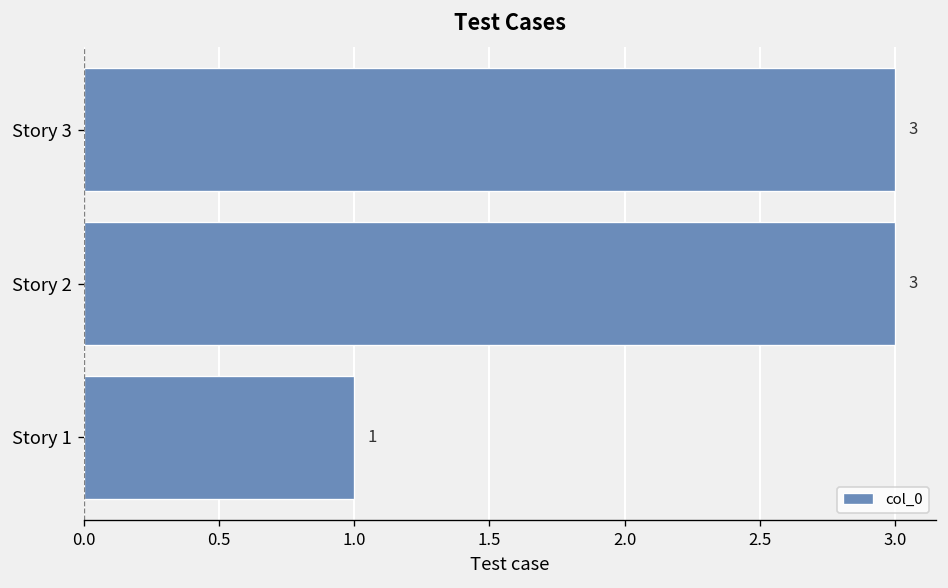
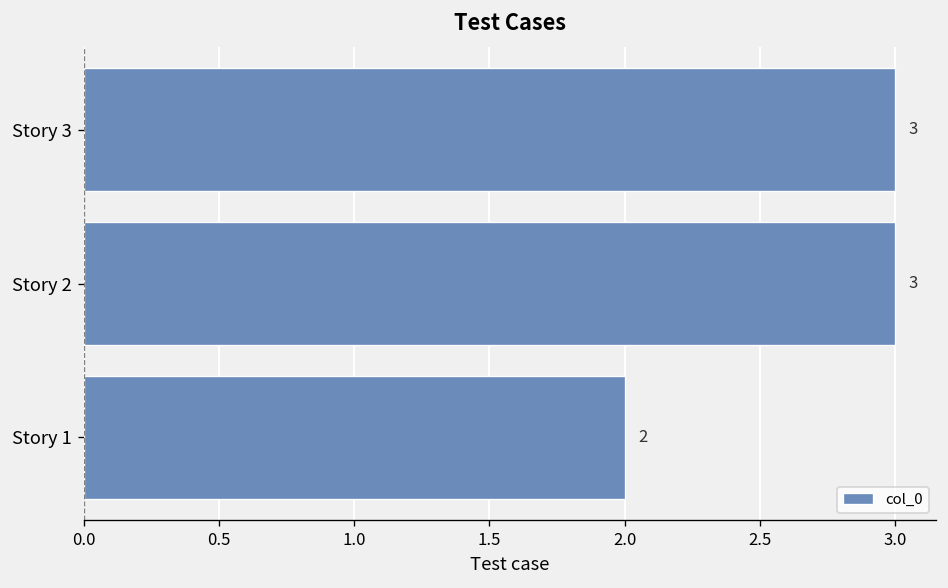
  {
    "Story 3": 3,
    "Story 2": 3,
-   "Story 1": 1
+   "Story 1": 2
  }
